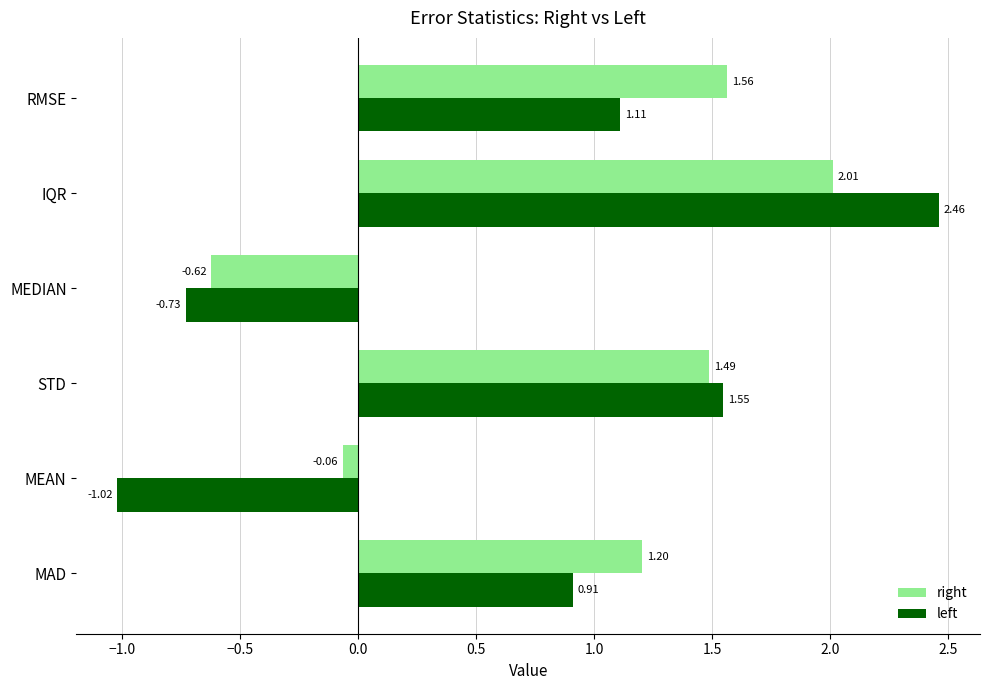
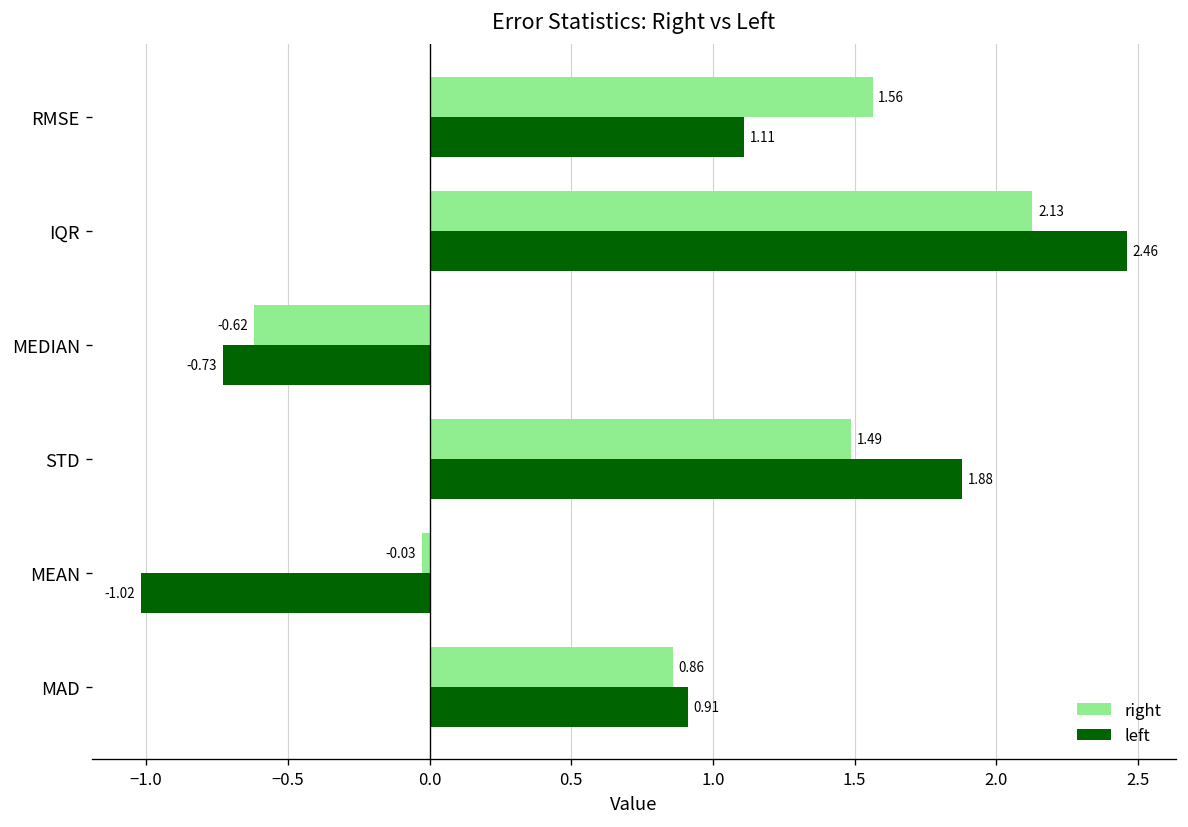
  {
    "right": {
      "RMSE": 1.56,
-     "IQR": 2.01,
+     "IQR": 2.13,
      "MEDIAN": -0.62,
      "STD": 1.49,
-     "MEAN": -0.06,
-     "MAD": 1.20
+     "MEAN": -0.03,
+     "MAD": 0.86
    },
    "left": {
      "RMSE": 1.11,
      "IQR": 2.46,
      "MEDIAN": -0.73,
-     "STD": 1.55,
+     "STD": 1.88,
      "MEAN": -1.02,
      "MAD": 0.91
    }
  }
